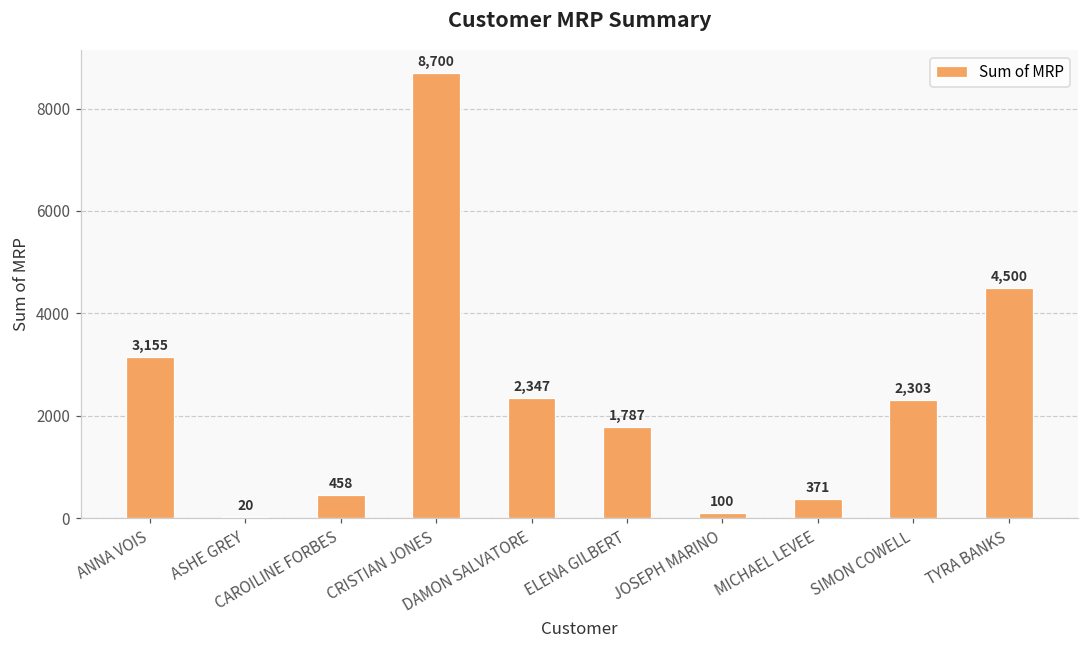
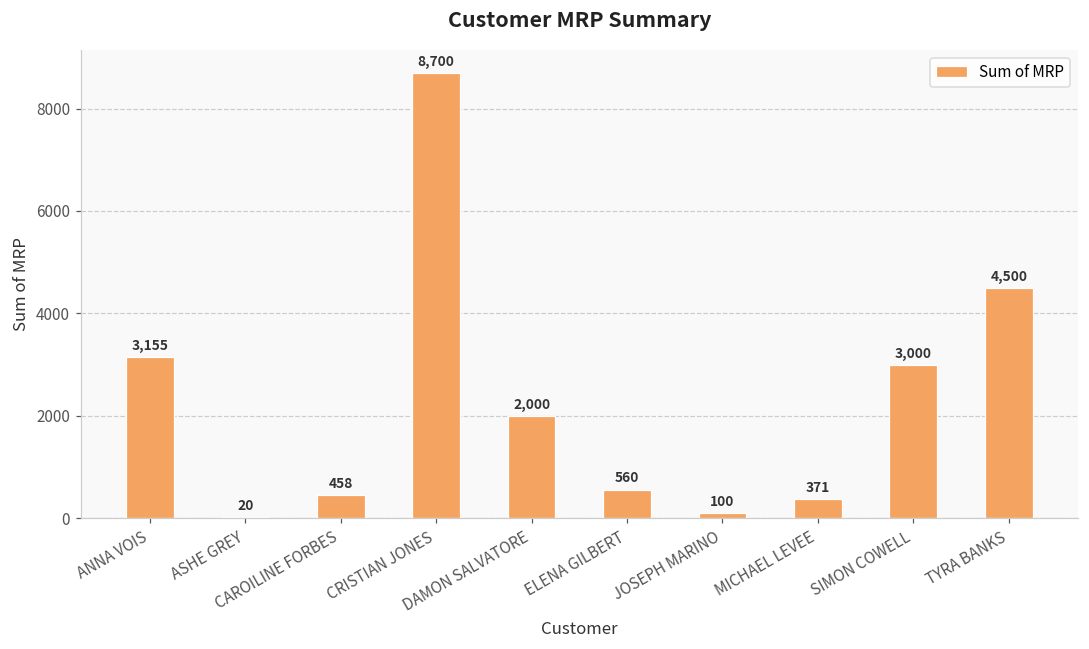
  {
    "ANNA VOIS": "3,155",
    "ASHE GREY": "20",
    "CAROILINE FORBES": "458",
    "CRISTIAN JONES": "8,700",
-   "DAMON SALVATORE": "2,347",
-   "ELENA GILBERT": "1,787",
+   "DAMON SALVATORE": "2,000",
+   "ELENA GILBERT": "560",
    "JOSEPH MARINO": "100",
    "MICHAEL LEVEE": "371",
-   "SIMON COWELL": "2,303",
+   "SIMON COWELL": "3,000",
    "TYRA BANKS": "4,500"
  }
